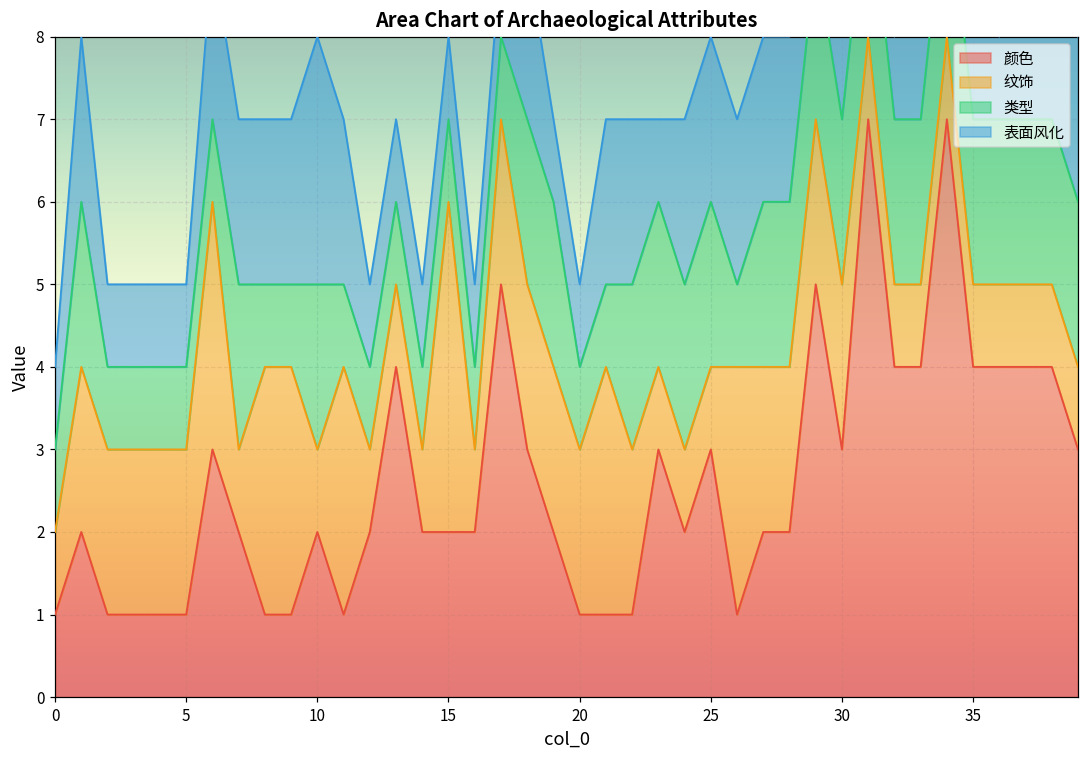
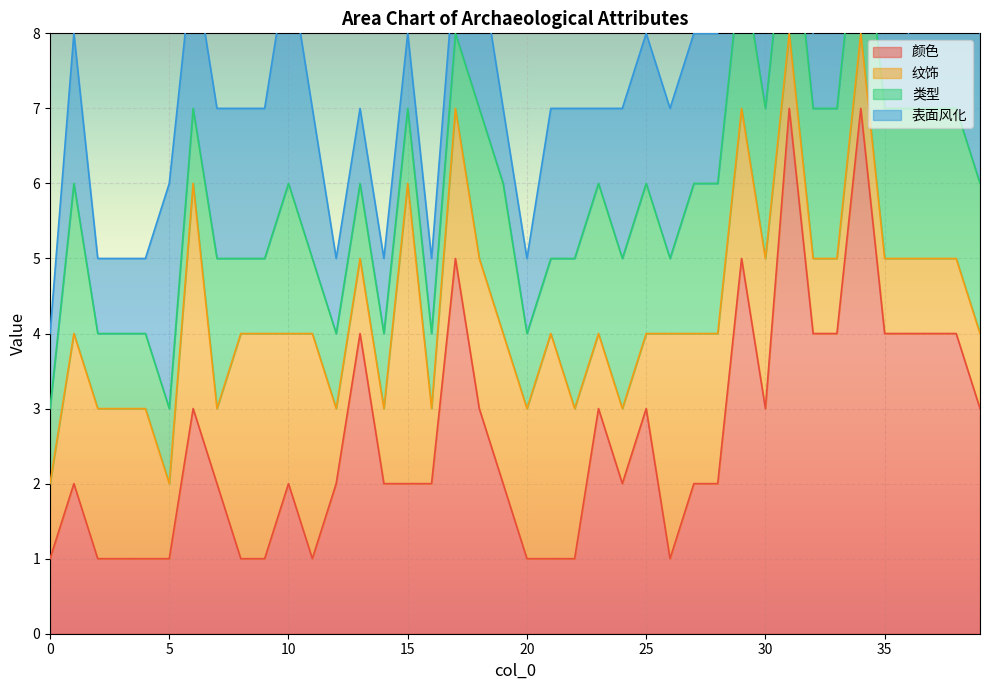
  {
    "颜色": {
      "0": 1,
      "5": 1,
      "10": 2,
      "15": 2,
      "20": 1,
      "25": 3,
      "30": 3,
      "35": 4
    },
    "纹饰": {
      "0": 2,
-     "5": 2,
-     "10": 1,
+     "5": 1,
+     "10": 2,
      "15": 6,
      "20": 3,
      "25": 4,
      "30": 5,
      "35": 5
    },
    "类型": {
      "0": 3,
      "15": 7,
      "20": 4,
      "25": 6,
      "30": 7
    },
    "表面风化": {
      "0": 4,
-     "5": 1,
+     "5": 3,
      "15": 8,
      "20": 5,
      "25": 8
    }
  }
